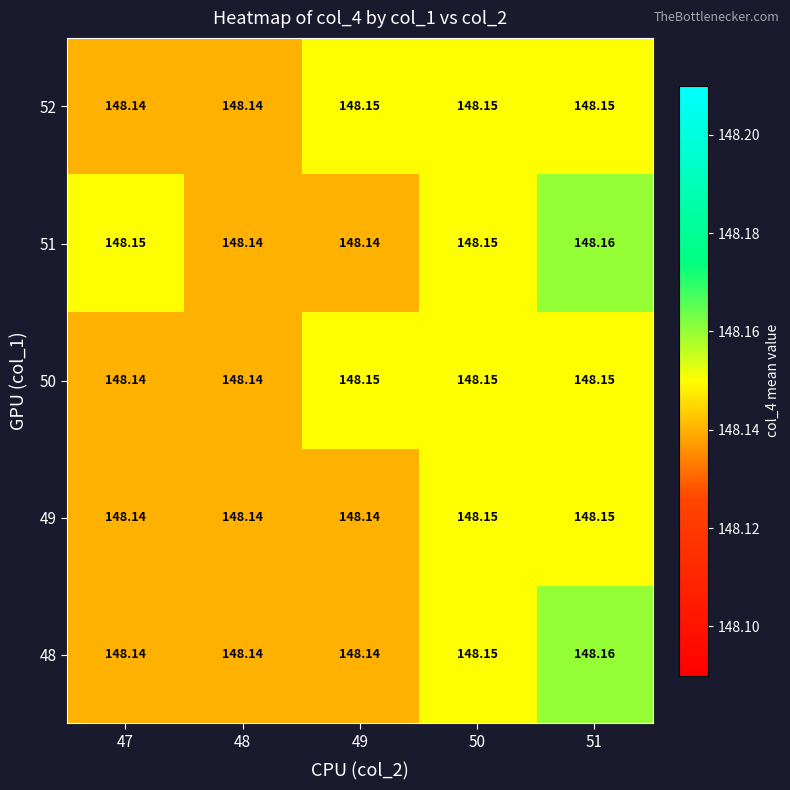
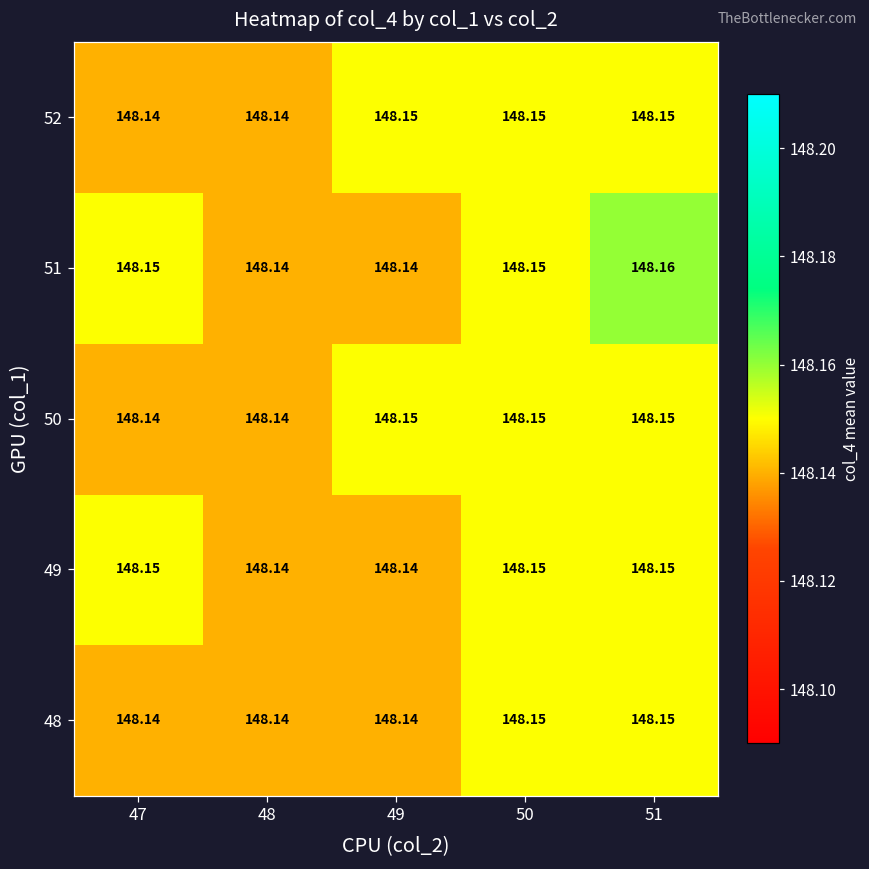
  {
    "52": {
      "47": 148.14,
      "48": 148.14,
      "49": 148.15,
      "50": 148.15,
      "51": 148.15
    },
    "51": {
      "47": 148.15,
      "48": 148.14,
      "49": 148.14,
      "50": 148.15,
      "51": 148.16
    },
    "50": {
      "47": 148.14,
      "48": 148.14,
      "49": 148.15,
      "50": 148.15,
      "51": 148.15
    },
    "49": {
-     "47": 148.14,
+     "47": 148.15,
      "48": 148.14,
      "49": 148.14,
      "50": 148.15,
      "51": 148.15
    },
    "48": {
      "47": 148.14,
      "48": 148.14,
      "49": 148.14,
      "50": 148.15,
-     "51": 148.16
+     "51": 148.15
    }
  }
